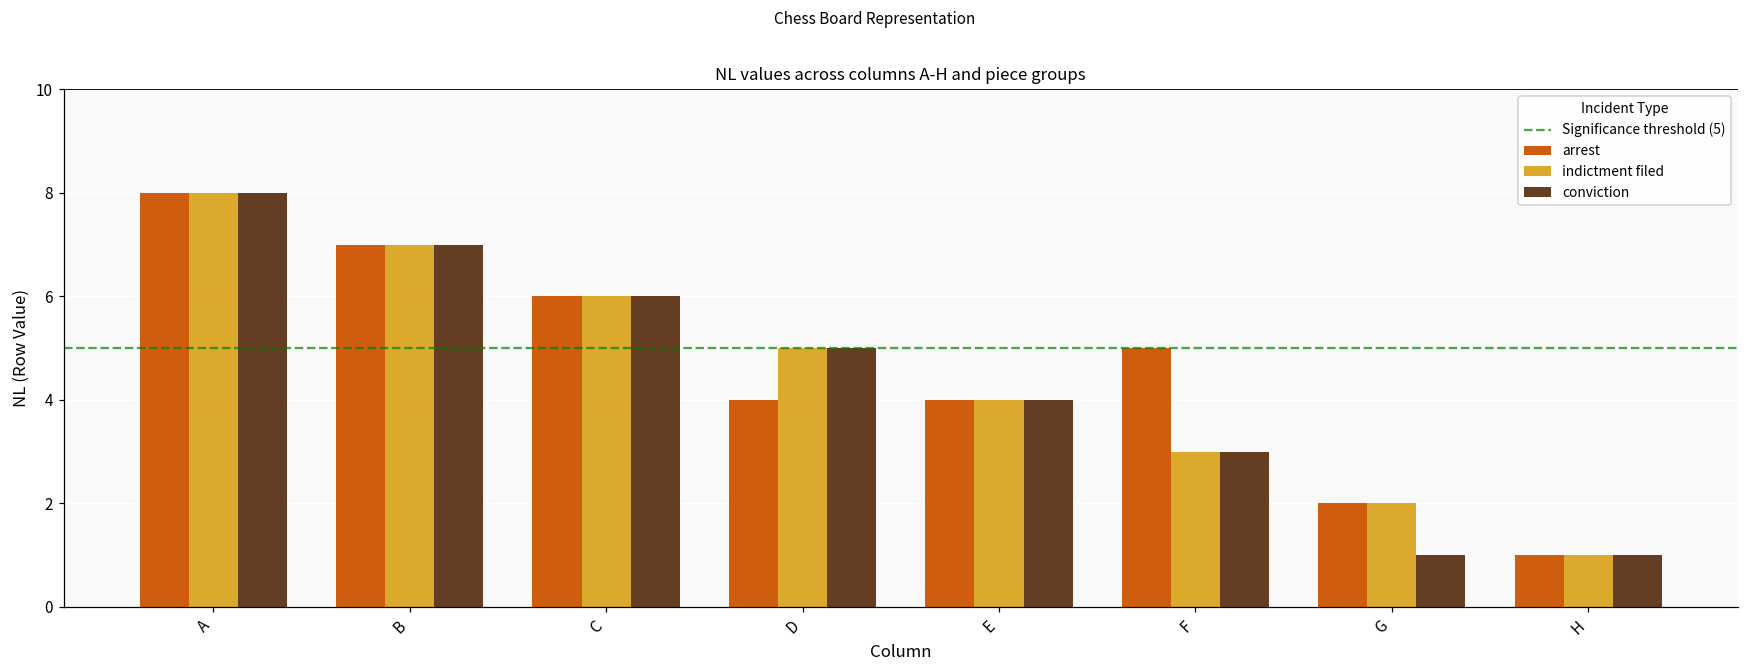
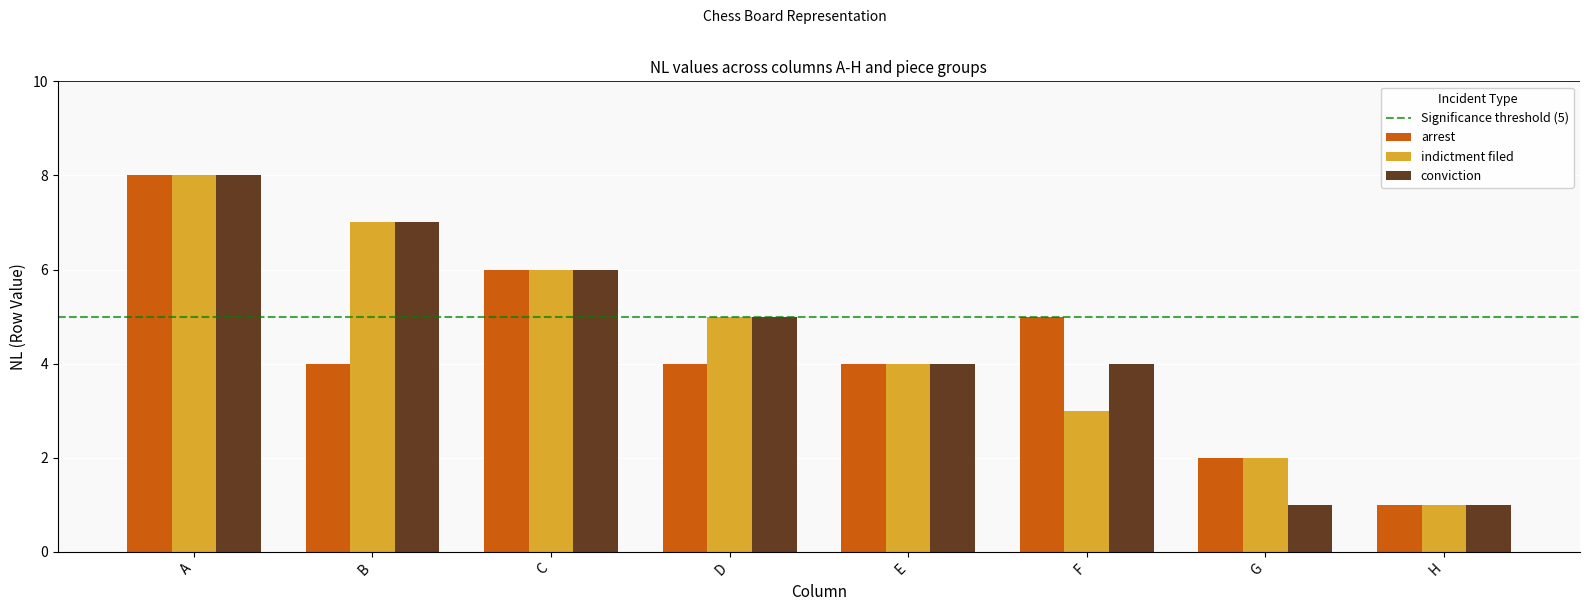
  {
    "arrest": {
      "A": 8,
-     "B": 7,
+     "B": 4,
      "C": 6,
      "D": 4,
      "E": 4,
      "F": 5,
      "G": 2,
      "H": 1
    },
    "indictment filed": {
      "A": 8,
      "B": 7,
      "C": 6,
      "D": 5,
      "E": 4,
      "F": 3,
      "G": 2,
      "H": 1
    },
    "conviction": {
      "A": 8,
      "B": 7,
      "C": 6,
      "D": 5,
      "E": 4,
-     "F": 3,
+     "F": 4,
      "G": 1,
      "H": 1
    }
  }
